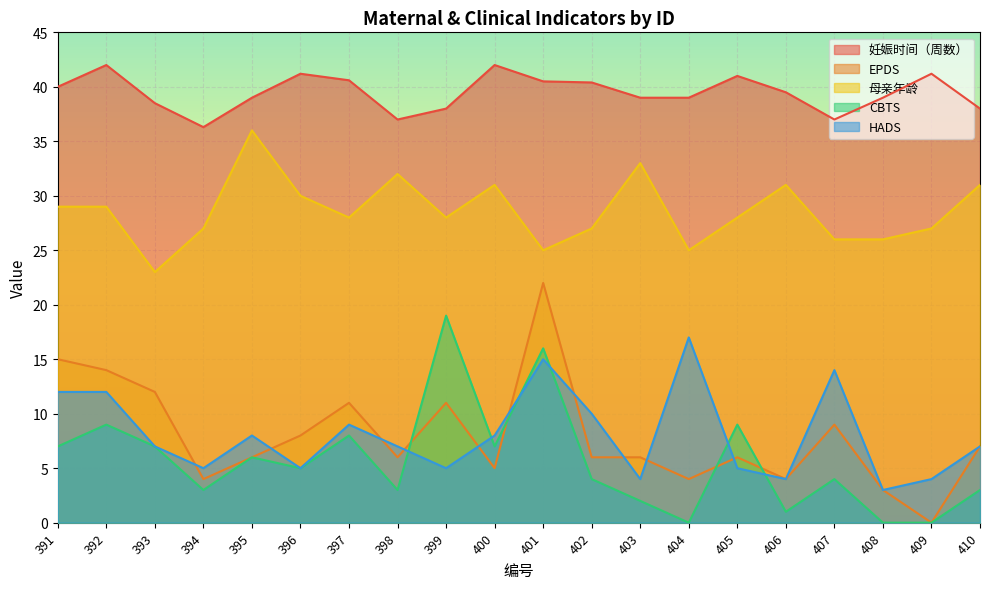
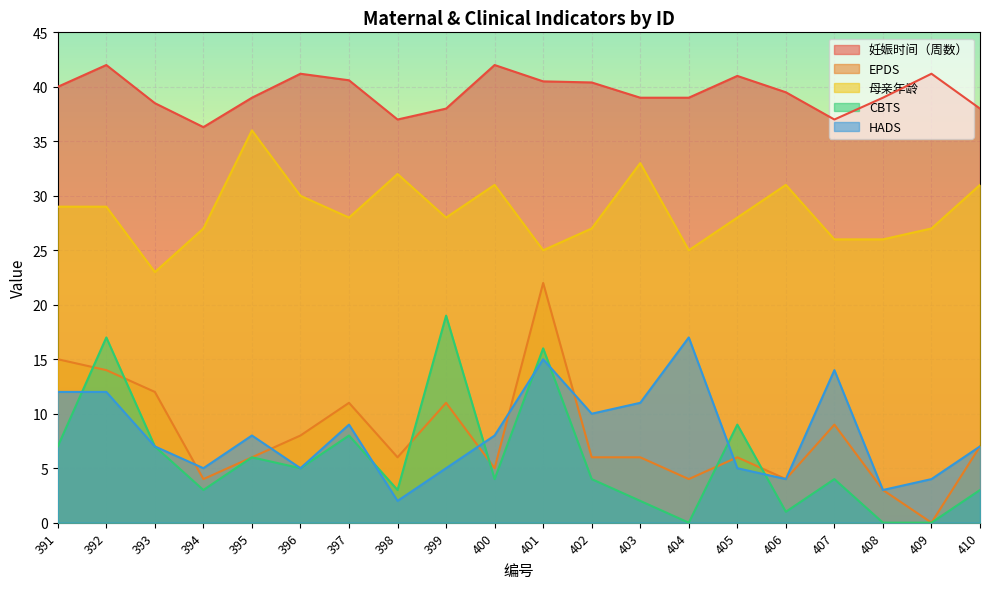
  {
    "CBTS": {
      "391": 7,
-     "392": 9,
+     "392": 17,
      "394": 3,
      "397": 8,
      "398": 3,
      "399": 19,
-     "400": 7,
+     "400": 4,
      "401": 16,
      "402": 4,
      "403": 2,
      "404": 0,
      "405": 9,
      "406": 1,
      "407": 4,
      "408": 0,
      "410": 3
    },
    "HADS": {
      "391": 12,
      "392": 12,
      "394": 5,
      "395": 8,
      "397": 9,
-     "398": 7,
+     "398": 2,
      "399": 5,
      "400": 8,
      "401": 15,
      "402": 10,
-     "403": 4,
+     "403": 11,
      "404": 17,
      "405": 5,
      "407": 14,
      "409": 4
    }
  }
